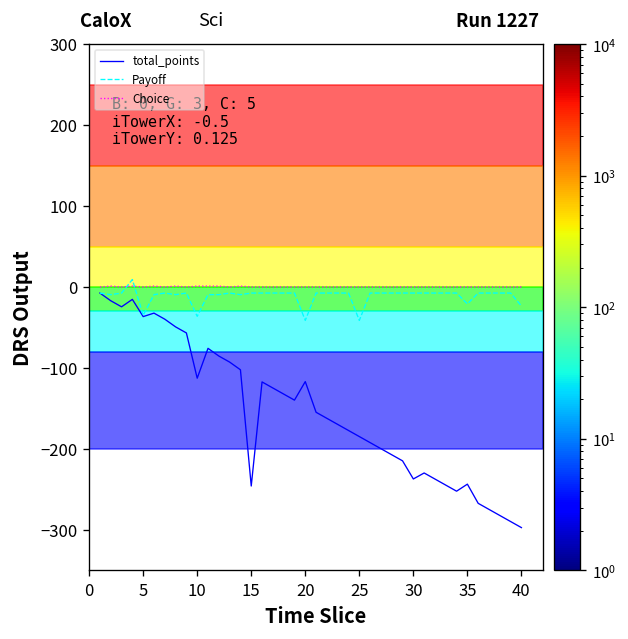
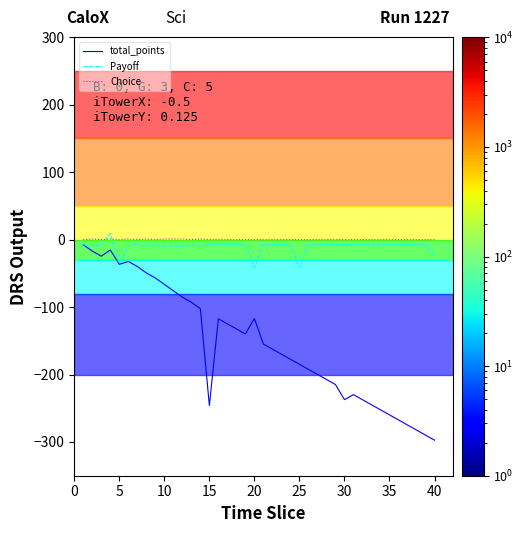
  {
    "total_points": {
-     "10": -110,
+     "10": -70,
      "15": -250,
      "20": -120,
      "25": -180,
      "30": -240,
-     "35": -240,
+     "35": -260,
      "40": -300
    },
    "Payoff": {
-     "10": -40,
+     "10": -10,
      "15": -10,
      "20": -40,
      "25": -40,
      "30": -10,
-     "35": -20,
+     "35": -10,
      "40": -20
    },
    "Choice": {
      "5": 0,
      "10": 0,
      "15": 0,
      "20": 0,
      "25": 0,
      "30": 0,
      "35": 0,
      "40": 0
    }
  }
